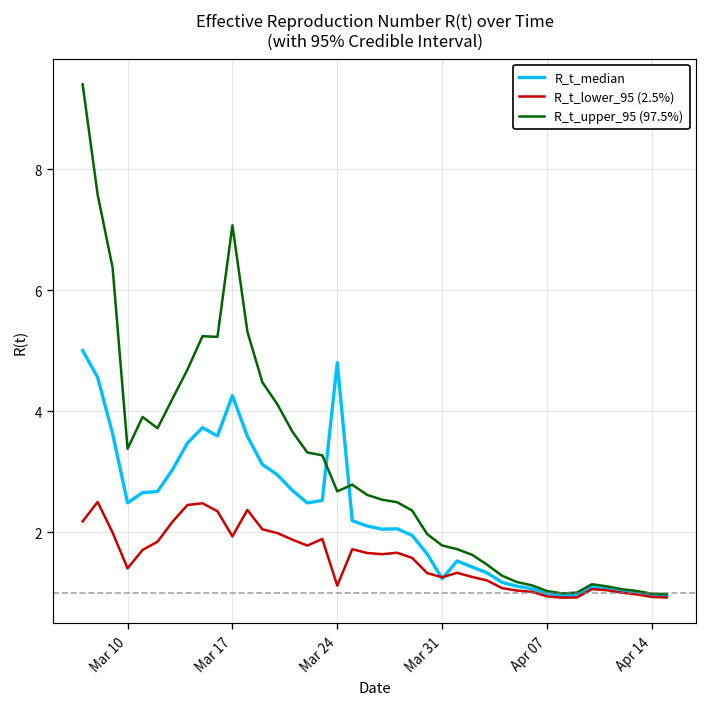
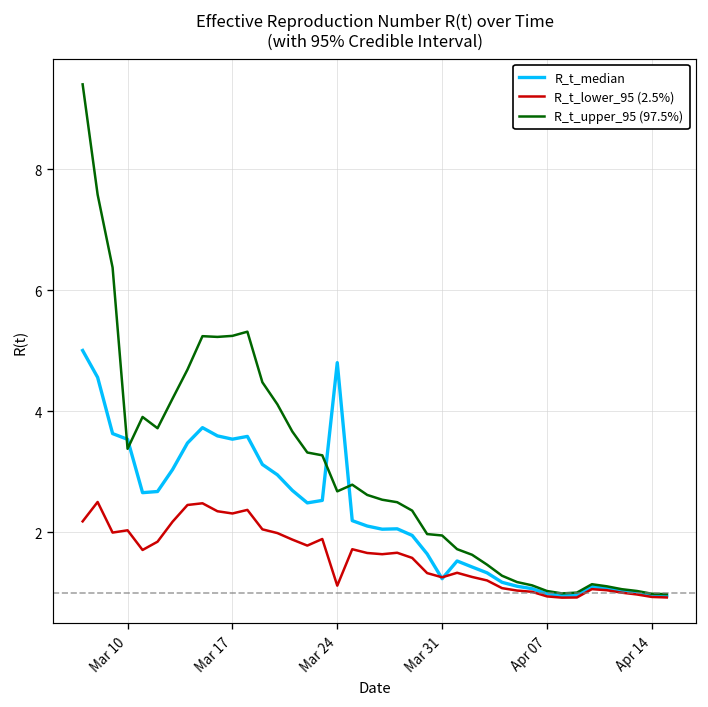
  {
    "R_t_median": {
-     "Mar 10": 2.5,
-     "Mar 17": 4.3,
+     "Mar 10": 3.5,
+     "Mar 17": 3.5,
      "Mar 24": 4.8
    },
    "R_t_lower_95 (2.5%)": {
-     "Mar 10": 1.4,
-     "Mar 17": 1.9,
+     "Mar 10": 2.0,
+     "Mar 17": 2.3,
      "Mar 24": 1.1
    },
    "R_t_upper_95 (97.5%)": {
      "Mar 10": 3.4,
-     "Mar 17": 7.1,
+     "Mar 17": 5.2,
      "Mar 24": 2.7,
-     "Mar 31": 1.8
+     "Mar 31": 1.9
    }
  }
